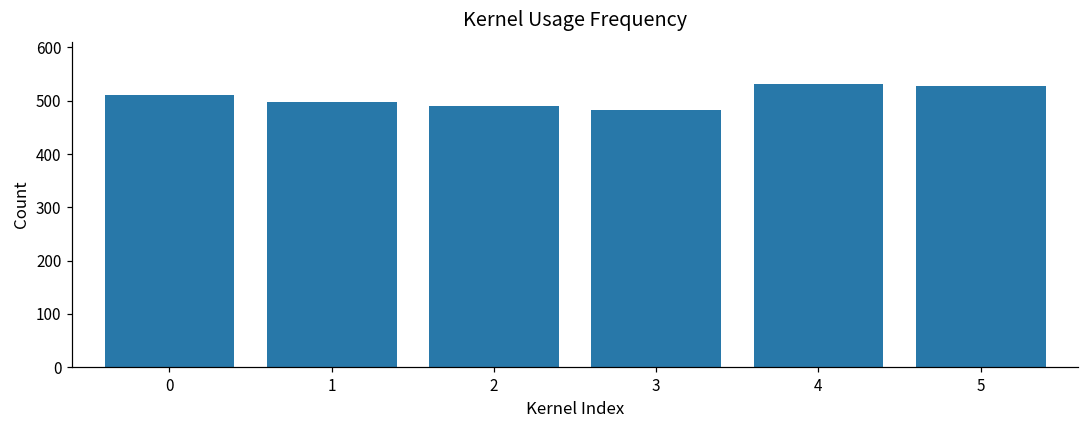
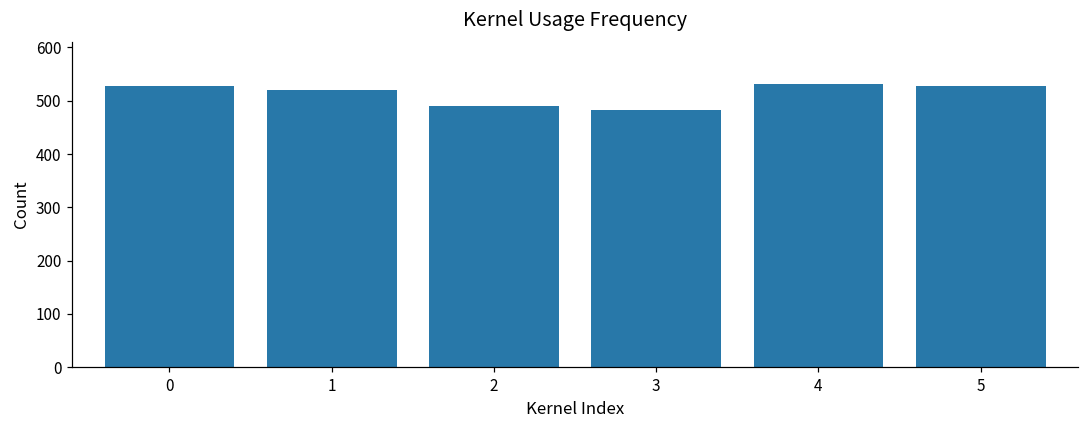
  {
-   "0": 510,
-   "1": 500,
+   "0": 530,
+   "1": 520,
    "2": 490,
    "3": 480,
    "4": 530,
    "5": 530
  }
